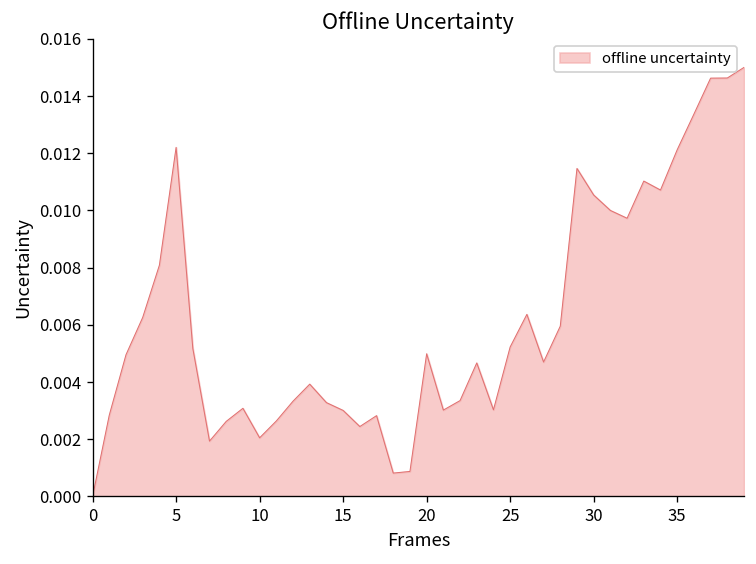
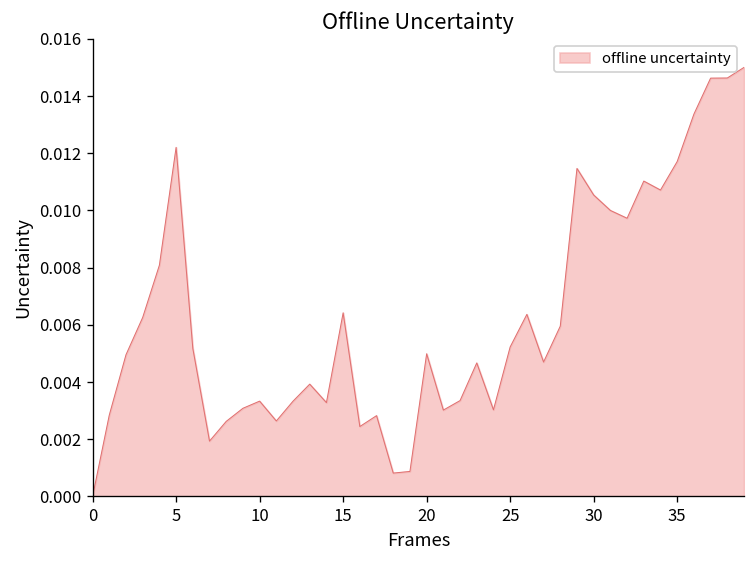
  {
    "0": 0.0000,
    "5": 0.0122,
-   "10": 0.0021,
-   "15": 0.0030,
+   "10": 0.0033,
+   "15": 0.0064,
    "20": 0.0050,
    "25": 0.0052,
    "30": 0.0105,
-   "35": 0.0121
+   "35": 0.0117
  }
